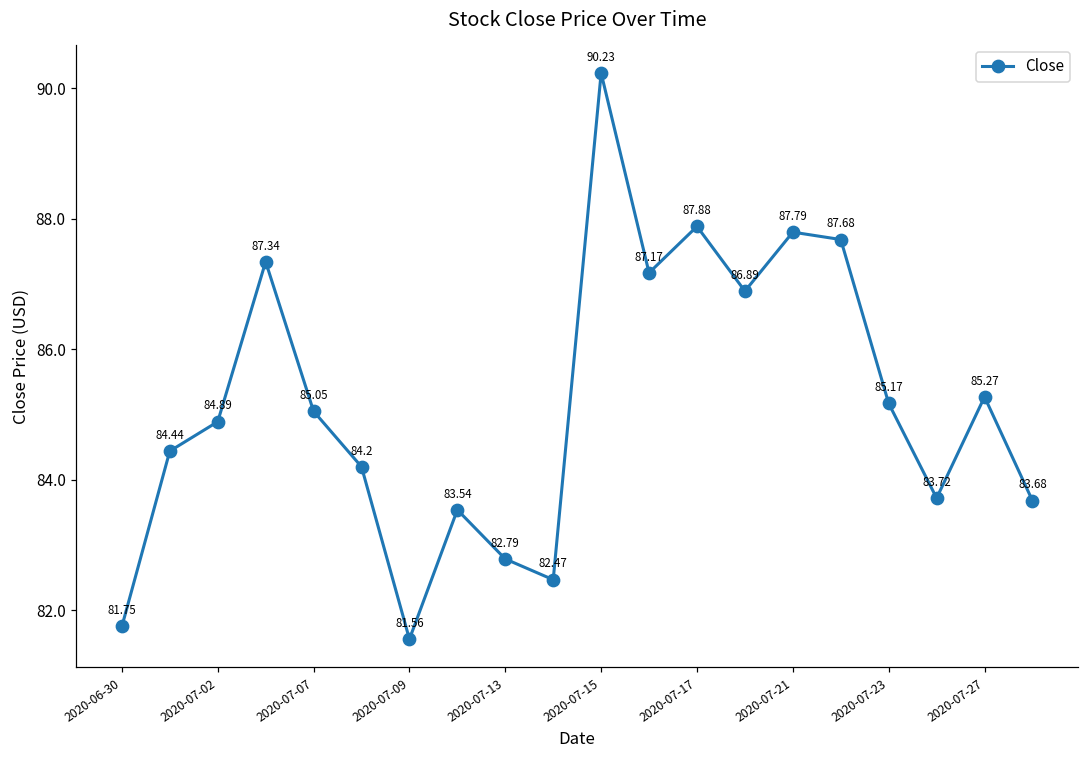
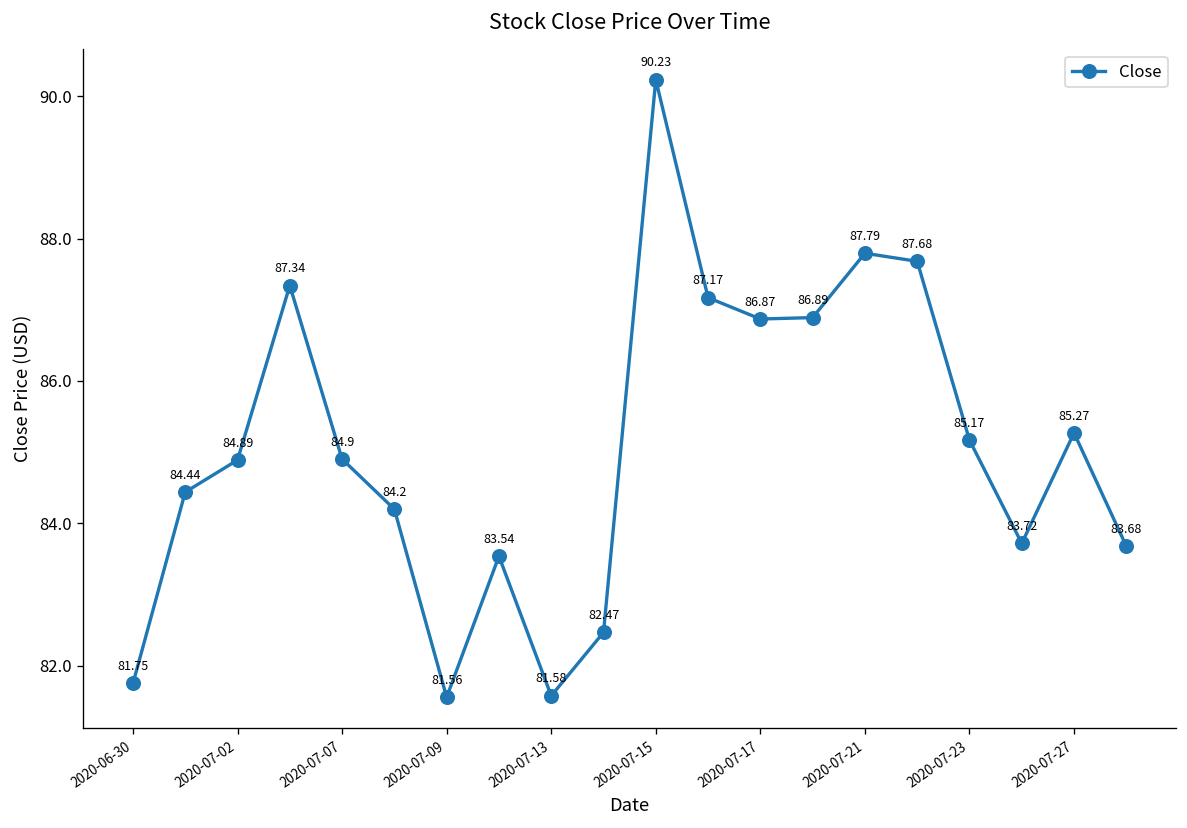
  {
    "2020-06-30": 81.75,
    "2020-07-02": 84.89,
-   "2020-07-07": 85.05,
+   "2020-07-07": 84.9,
    "2020-07-09": 81.56,
-   "2020-07-13": 82.79,
+   "2020-07-13": 81.58,
    "2020-07-15": 90.23,
-   "2020-07-17": 87.88,
+   "2020-07-17": 86.87,
    "2020-07-21": 87.79,
    "2020-07-23": 85.17,
    "2020-07-27": 85.27
  }
